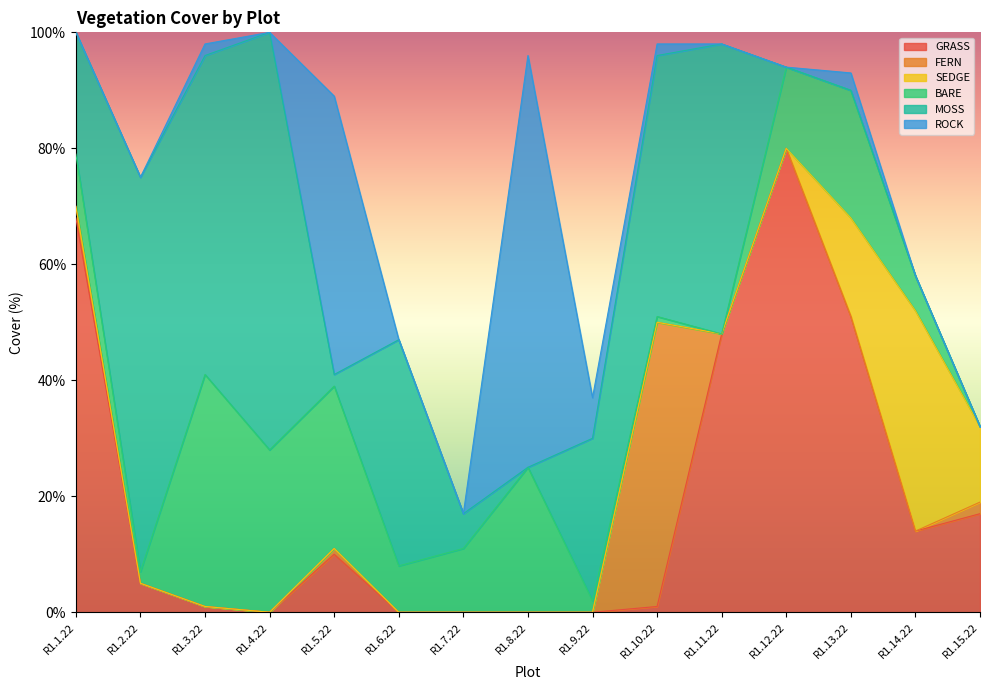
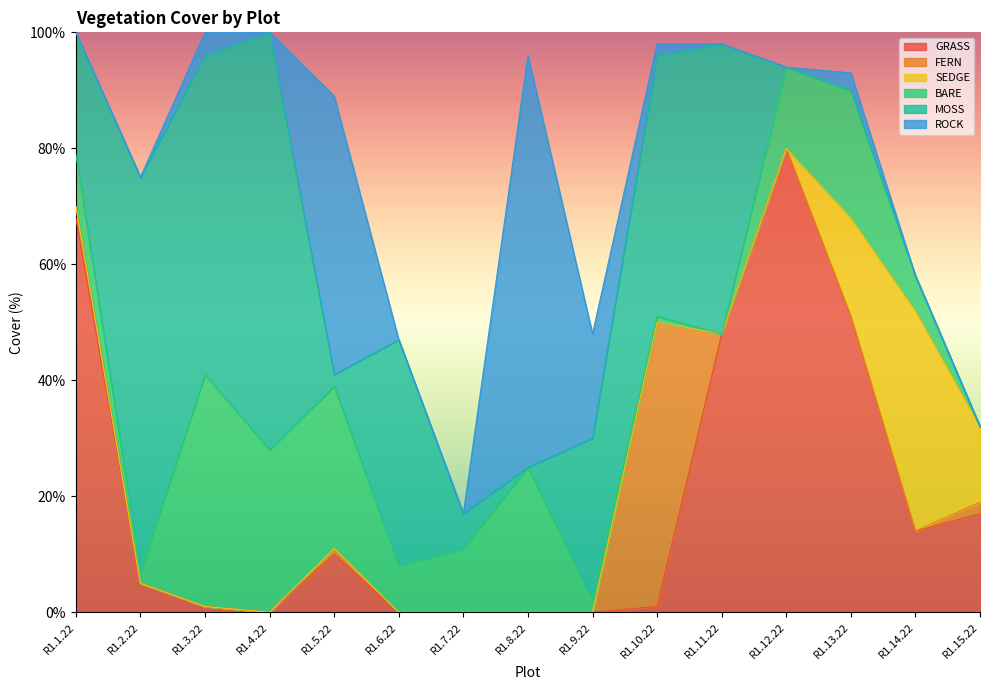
  {
    "SEDGE": {
      "R1.13.22": "17%",
      "R1.14.22": "38%"
    },
    "ROCK": {
-     "R1.3.22": "2%",
+     "R1.3.22": "4%",
      "R1.5.22": "48%",
      "R1.8.22": "71%",
-     "R1.9.22": "7%",
+     "R1.9.22": "18%",
      "R1.10.22": "2%",
      "R1.13.22": "3%"
    }
  }
